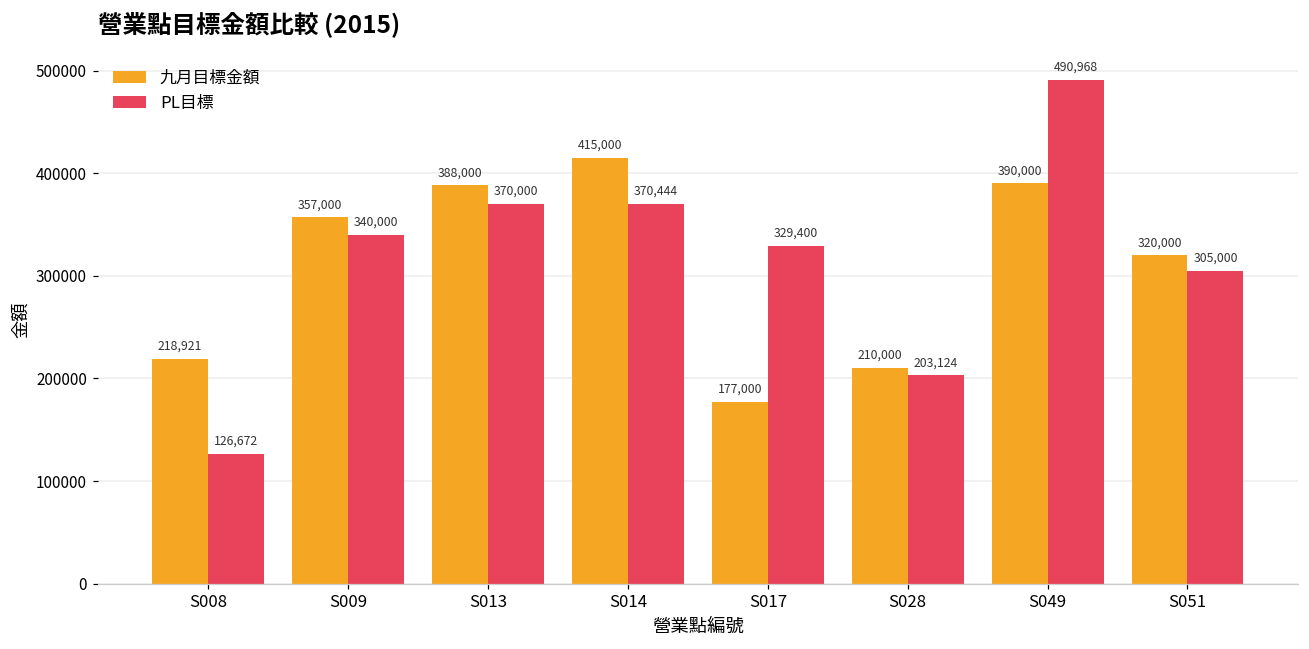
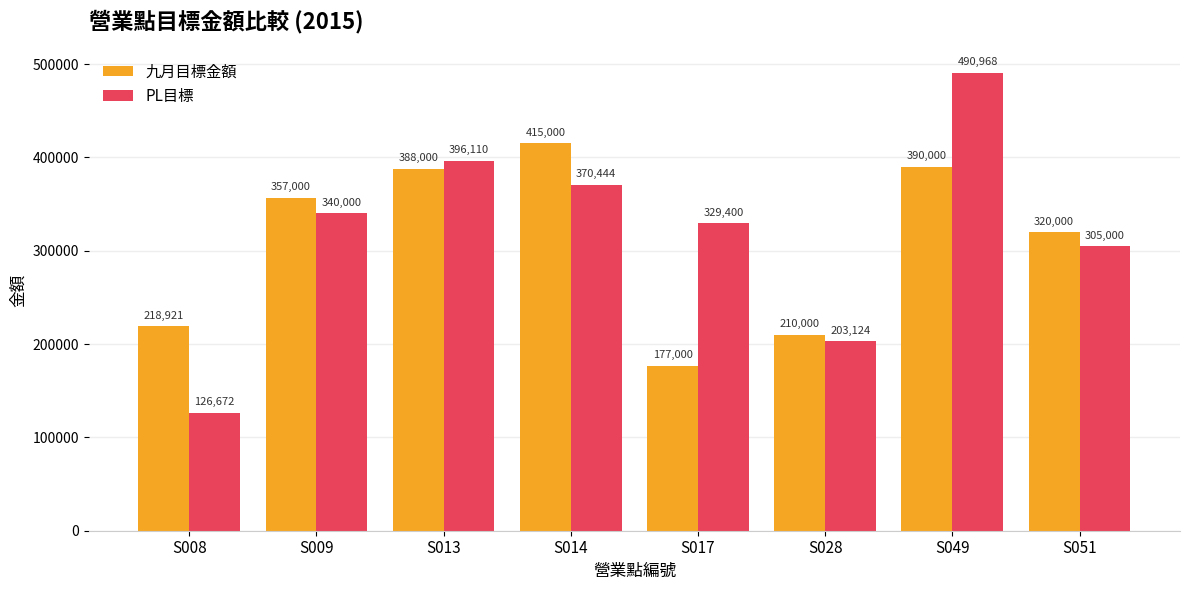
  {
    "九月目標金額": {
      "S008": "218,921",
      "S009": "357,000",
      "S013": "388,000",
      "S014": "415,000",
      "S017": "177,000",
      "S028": "210,000",
      "S049": "390,000",
      "S051": "320,000"
    },
    "PL目標": {
      "S008": "126,672",
      "S009": "340,000",
-     "S013": "370,000",
+     "S013": "396,110",
      "S014": "370,444",
      "S017": "329,400",
      "S028": "203,124",
      "S049": "490,968",
      "S051": "305,000"
    }
  }
